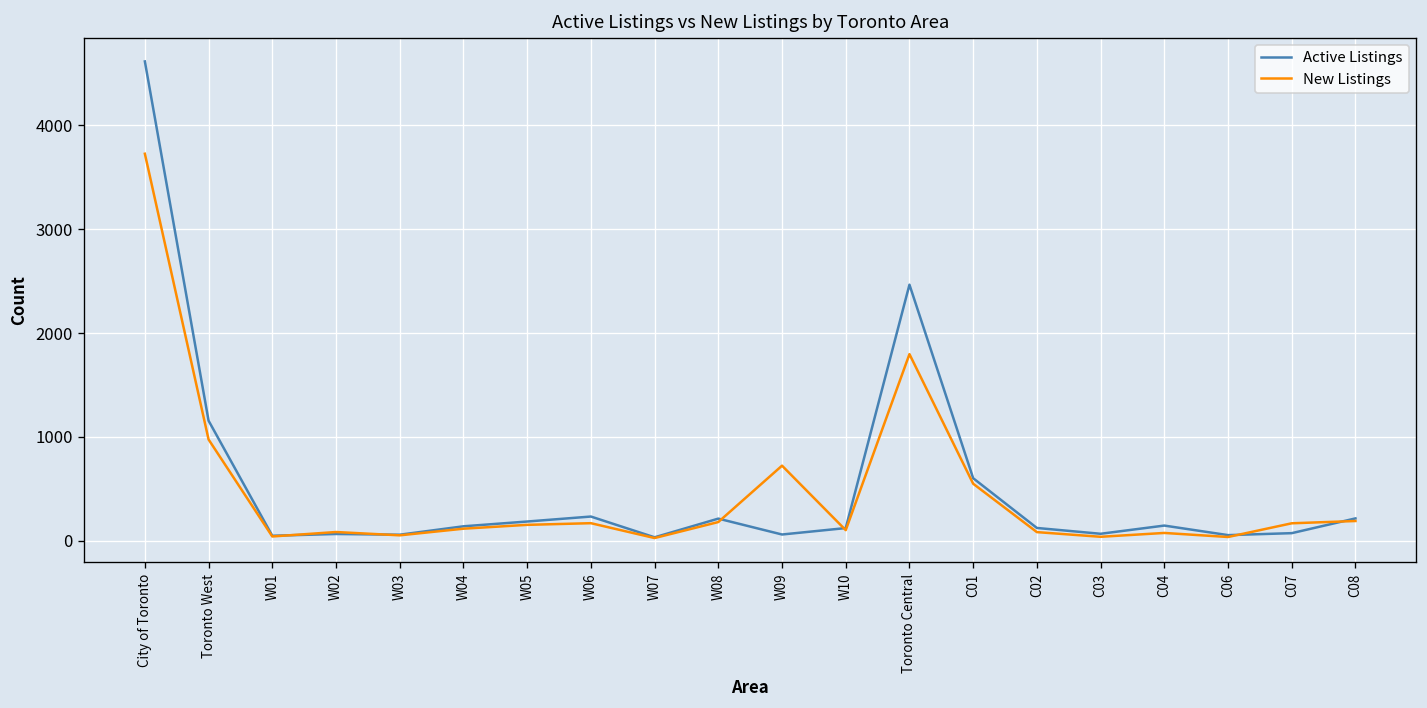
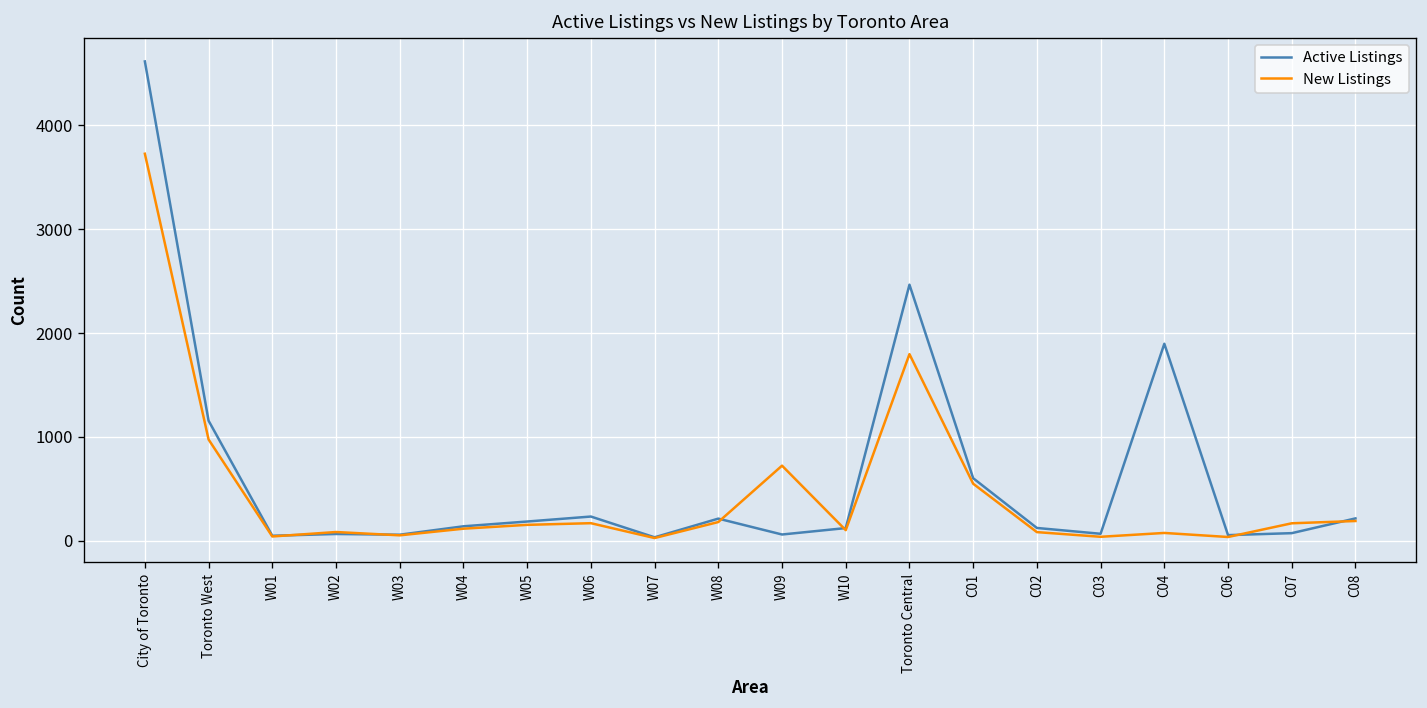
  {
    "Active Listings": {
      "City of Toronto": 4600,
      "Toronto West": 1200,
      "W05": 200,
      "W06": 200,
      "W08": 200,
      "W09": 100,
      "Toronto Central": 2500,
      "C01": 600,
      "C02": 100,
-     "C04": 100,
+     "C04": 1900,
      "C07": 100
    },
    "New Listings": {
      "City of Toronto": 3700,
      "Toronto West": 1000,
      "W05": 200,
      "W06": 200,
      "W08": 200,
      "W09": 700,
      "Toronto Central": 1800,
      "C01": 500,
      "C02": 100,
      "C04": 100,
      "C07": 200
    }
  }
